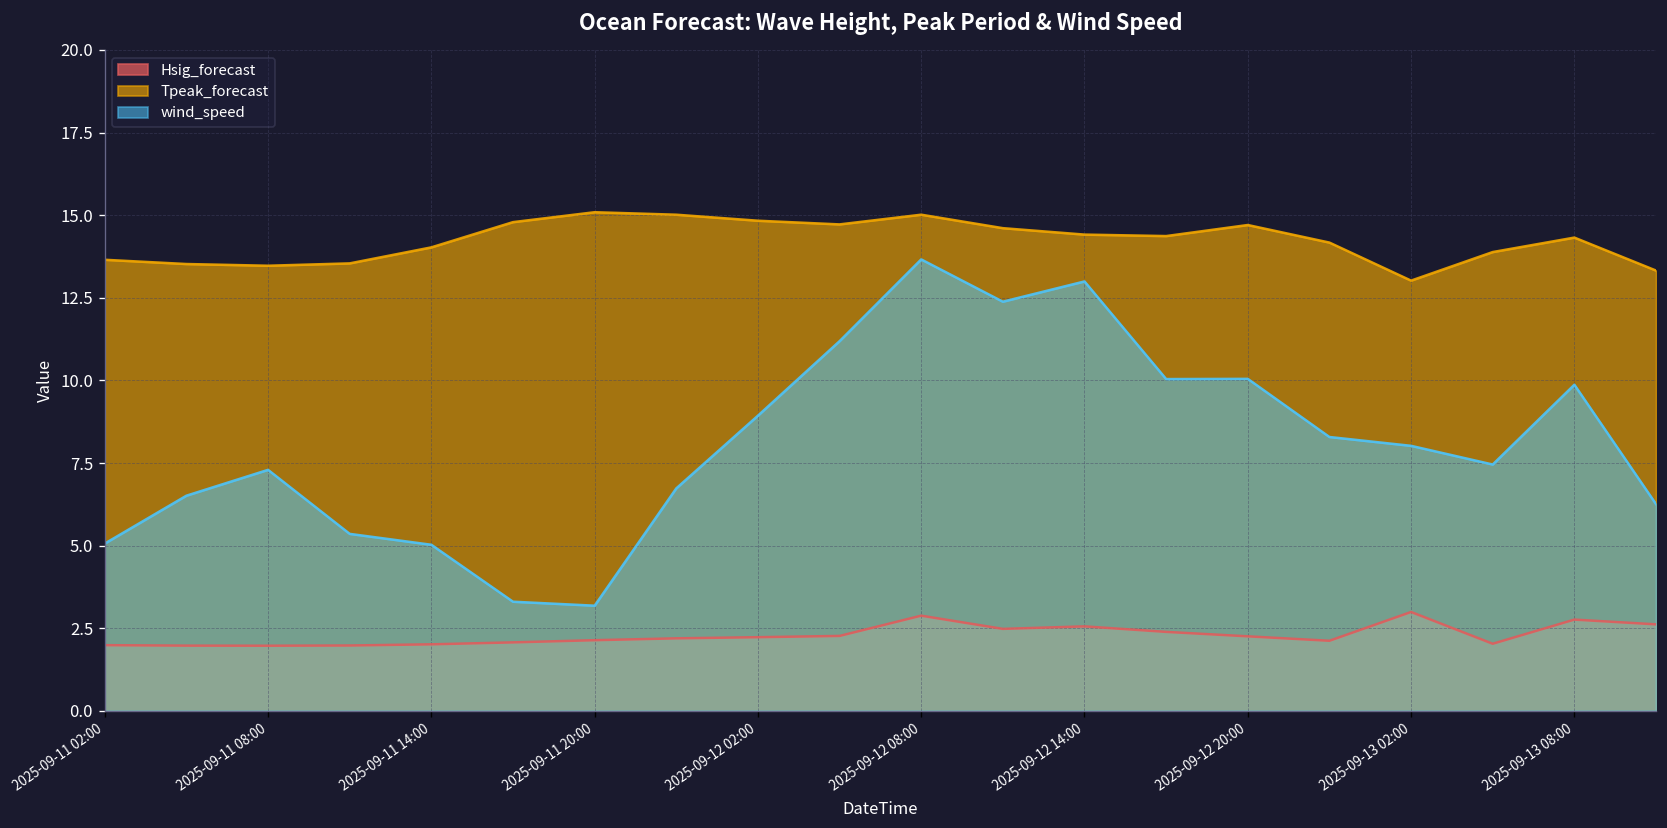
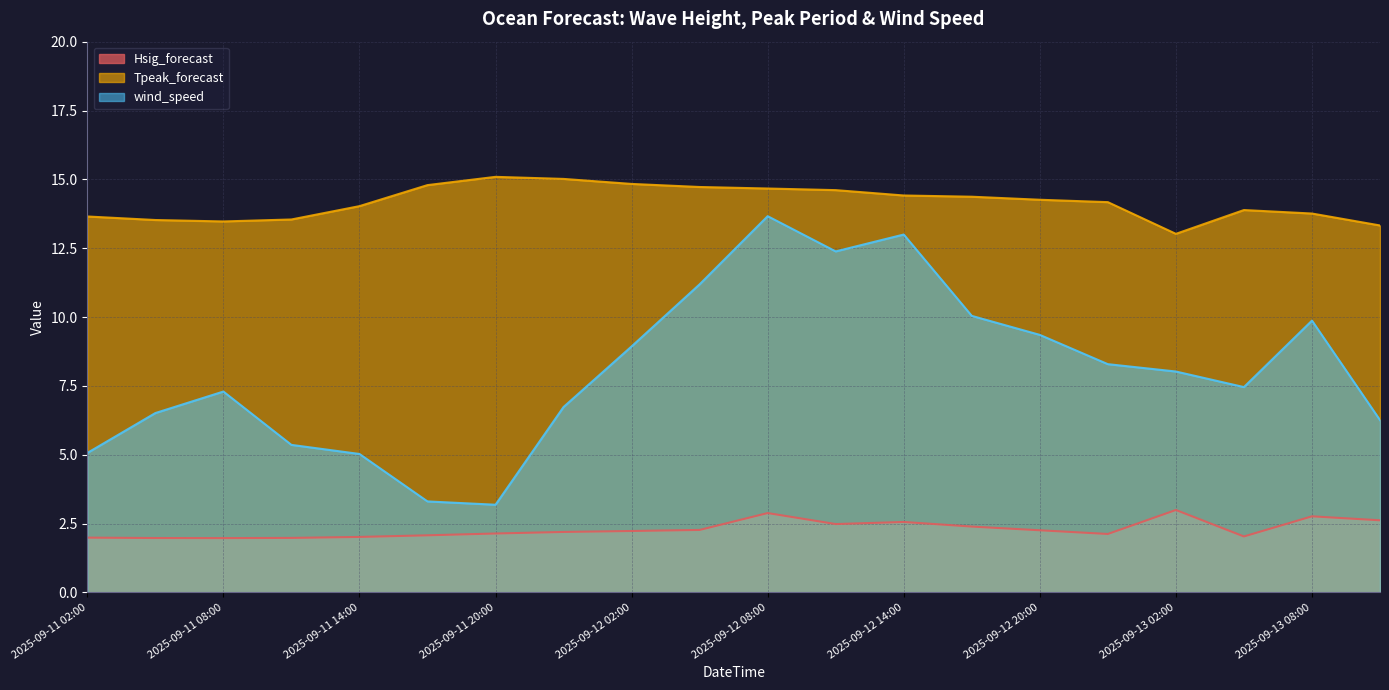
  {
    "Hsig_forecast": {
      "2025-09-11 02:00": 2.0,
      "2025-09-11 08:00": 2.0,
      "2025-09-11 14:00": 2.0,
      "2025-09-11 20:00": 2.1,
      "2025-09-12 02:00": 2.2,
      "2025-09-12 08:00": 2.9,
      "2025-09-12 14:00": 2.6,
      "2025-09-12 20:00": 2.3,
      "2025-09-13 02:00": 3.0,
      "2025-09-13 08:00": 2.8
    },
    "Tpeak_forecast": {
      "2025-09-11 02:00": 13.7,
      "2025-09-11 08:00": 13.5,
      "2025-09-11 14:00": 14.0,
      "2025-09-11 20:00": 15.1,
      "2025-09-12 02:00": 14.8,
-     "2025-09-12 08:00": 15.0,
+     "2025-09-12 08:00": 14.7,
      "2025-09-12 14:00": 14.4,
-     "2025-09-12 20:00": 14.7,
+     "2025-09-12 20:00": 14.3,
      "2025-09-13 02:00": 13.0,
-     "2025-09-13 08:00": 14.3
+     "2025-09-13 08:00": 13.8
    },
    "wind_speed": {
      "2025-09-11 02:00": 5.1,
      "2025-09-11 08:00": 7.3,
      "2025-09-11 14:00": 5.0,
      "2025-09-11 20:00": 3.2,
      "2025-09-12 02:00": 8.9,
      "2025-09-12 08:00": 13.7,
      "2025-09-12 14:00": 13.0,
-     "2025-09-12 20:00": 10.0,
+     "2025-09-12 20:00": 9.4,
      "2025-09-13 02:00": 8.0,
      "2025-09-13 08:00": 9.9
    }
  }
